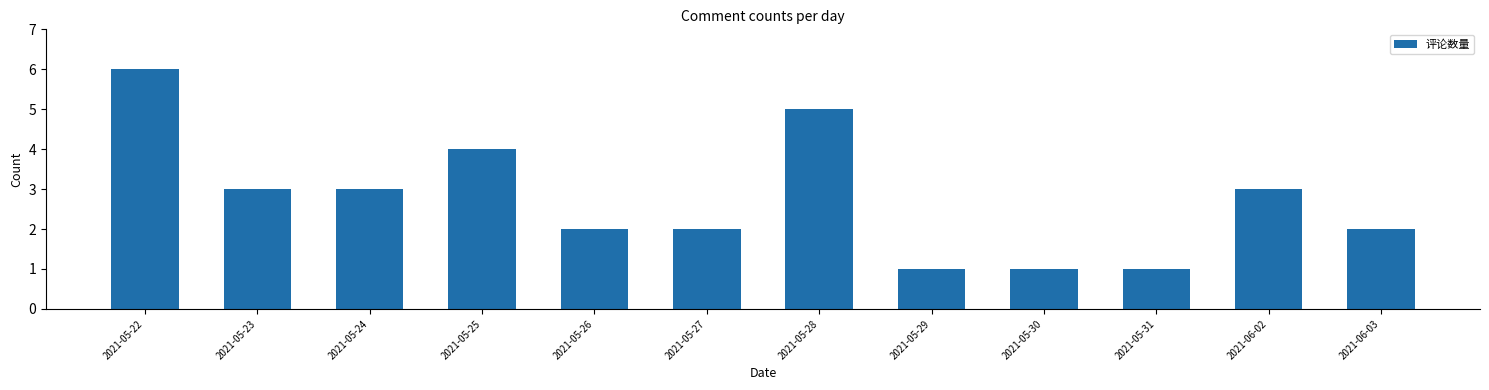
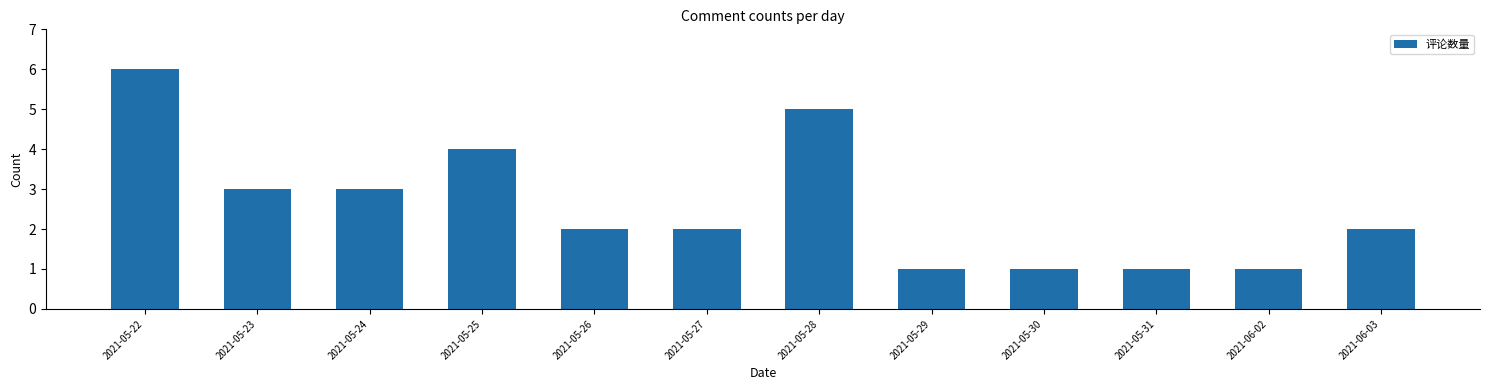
  {
    "2021-05-22": 6,
    "2021-05-23": 3,
    "2021-05-24": 3,
    "2021-05-25": 4,
    "2021-05-26": 2,
    "2021-05-27": 2,
    "2021-05-28": 5,
    "2021-05-29": 1,
    "2021-05-30": 1,
    "2021-05-31": 1,
-   "2021-06-02": 3,
+   "2021-06-02": 1,
    "2021-06-03": 2
  }
